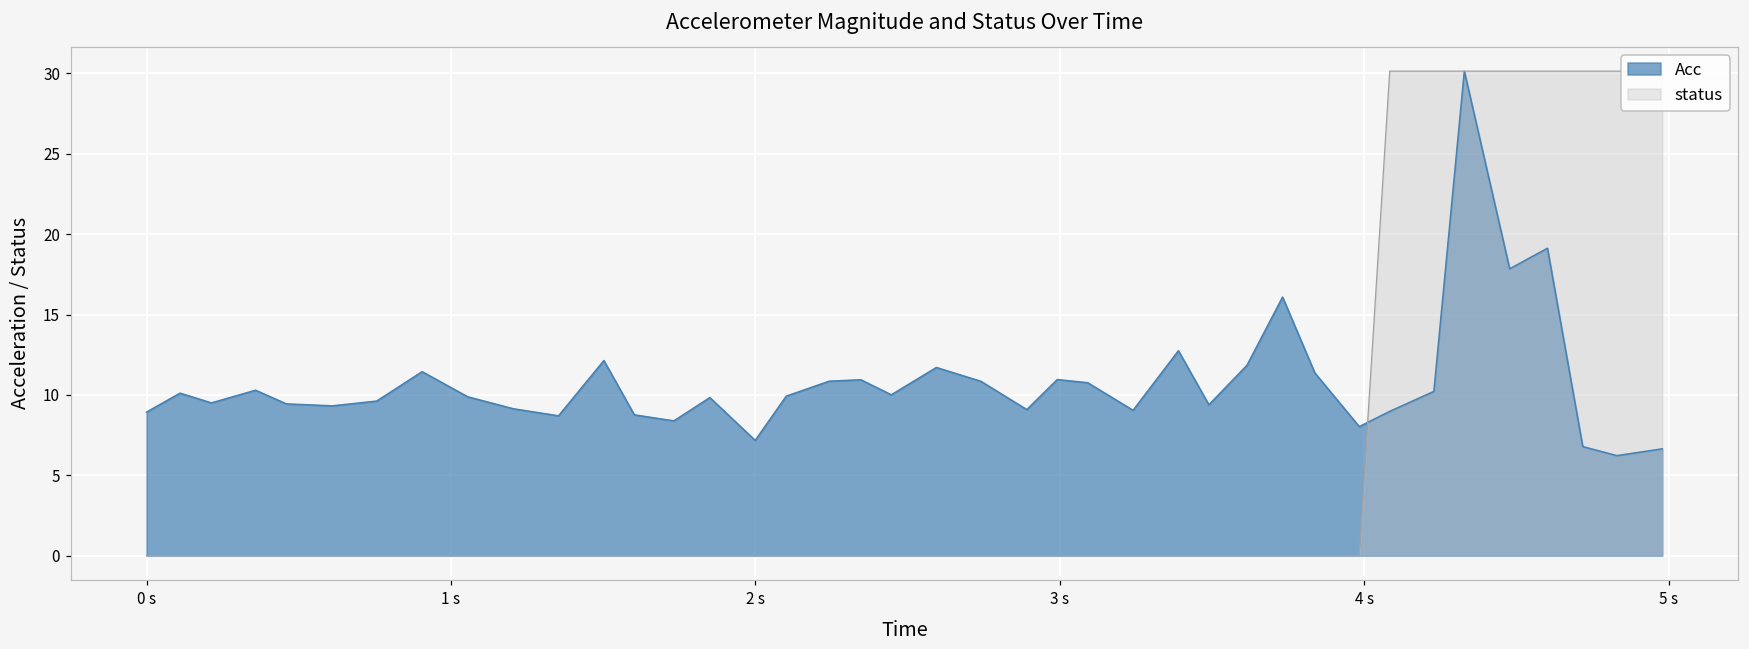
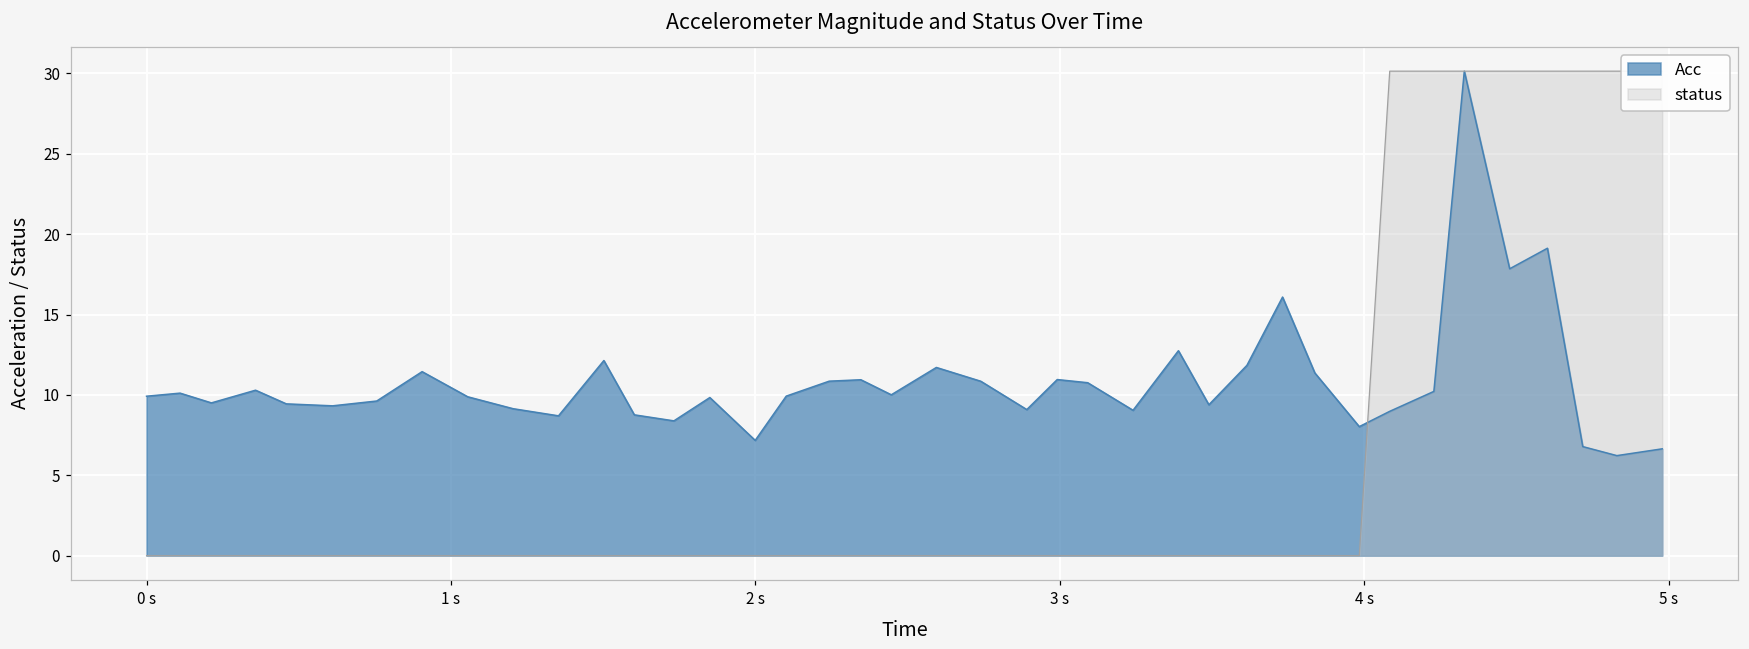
  {
    "Acc": {
-     "0 s": 8.9,
+     "0 s": 9.9,
      "2 s": 7.2
    },
    "status": {
      "0 s": 0.0,
      "2 s": 0.0
    }
  }
